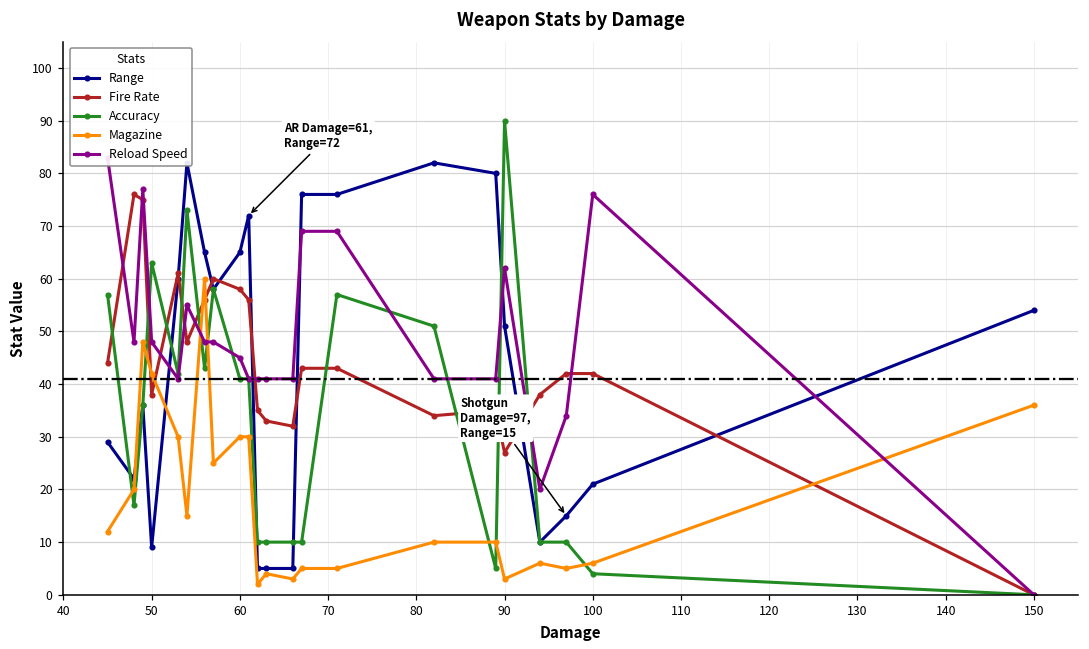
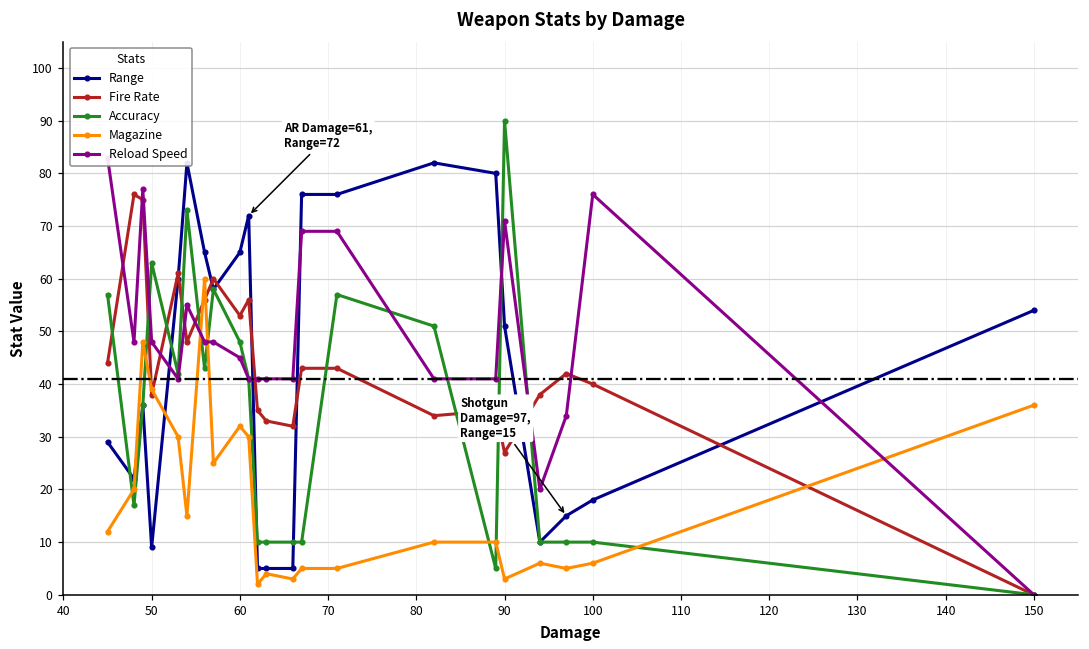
  {
    "Range": {
      "50": 9,
      "60": 65,
      "90": 51,
-     "100": 21,
+     "100": 18,
      "150": 54
    },
    "Fire Rate": {
      "50": 38,
-     "60": 58,
-     "100": 42
+     "60": 53,
+     "100": 40
    },
    "Accuracy": {
      "50": 63,
-     "60": 41,
+     "60": 48,
      "90": 90,
-     "100": 4
+     "100": 10
    },
    "Magazine": {
-     "50": 42,
-     "60": 30,
+     "50": 39,
+     "60": 32,
      "90": 3,
      "100": 6,
      "150": 36
    },
    "Reload Speed": {
      "50": 48,
      "60": 45,
-     "90": 62,
+     "90": 71,
      "100": 76
    }
  }
